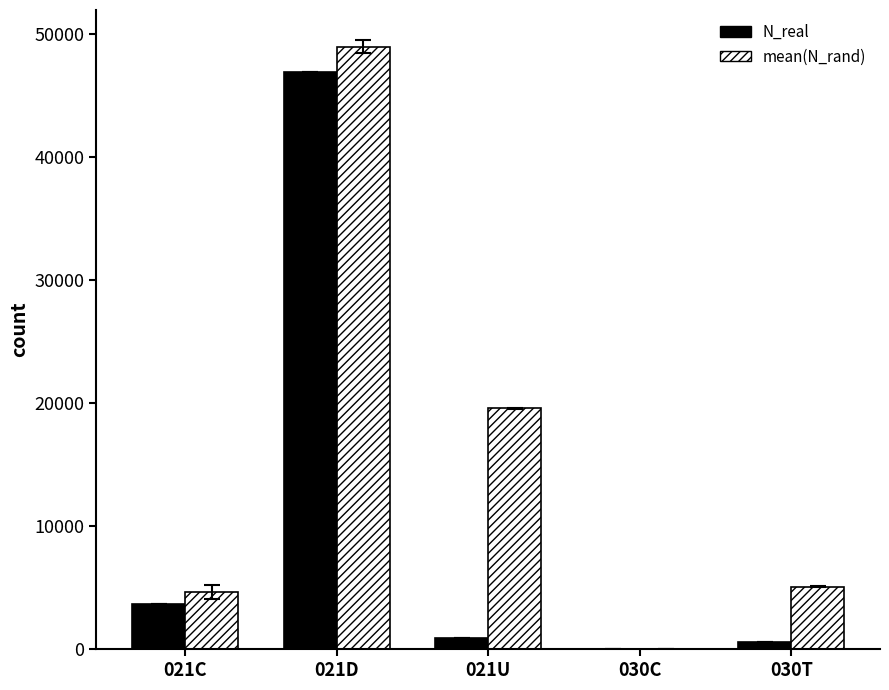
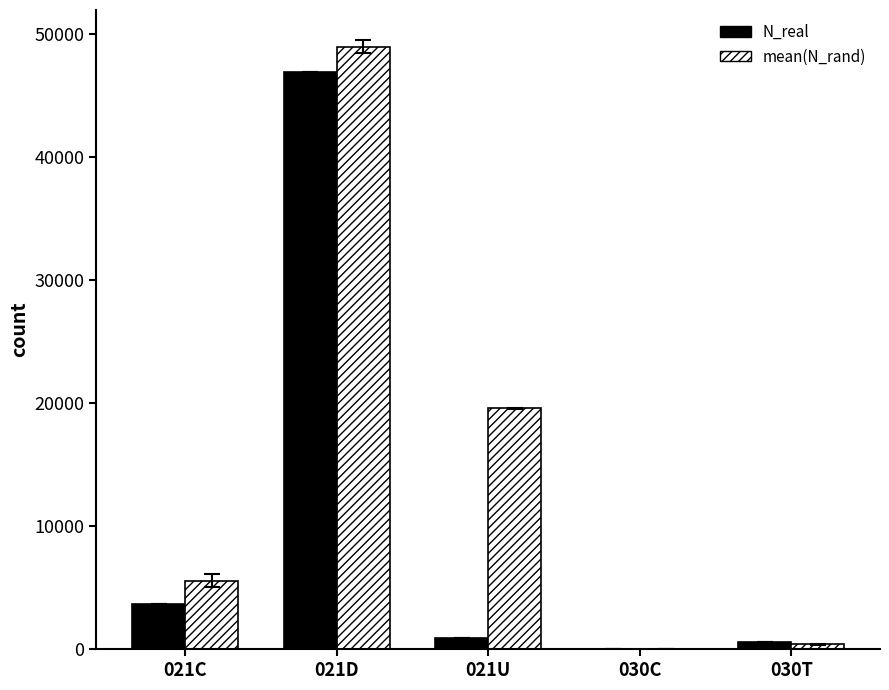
  {
    "N_real": {
      "021C": 3700,
      "021D": 46900,
      "021U": 900,
      "030T": 600
    },
    "mean(N_rand)": {
-     "021C": 4600,
+     "021C": 5600,
      "021D": 49000,
      "021U": 19600,
-     "030T": 5100
+     "030T": 400
    }
  }
